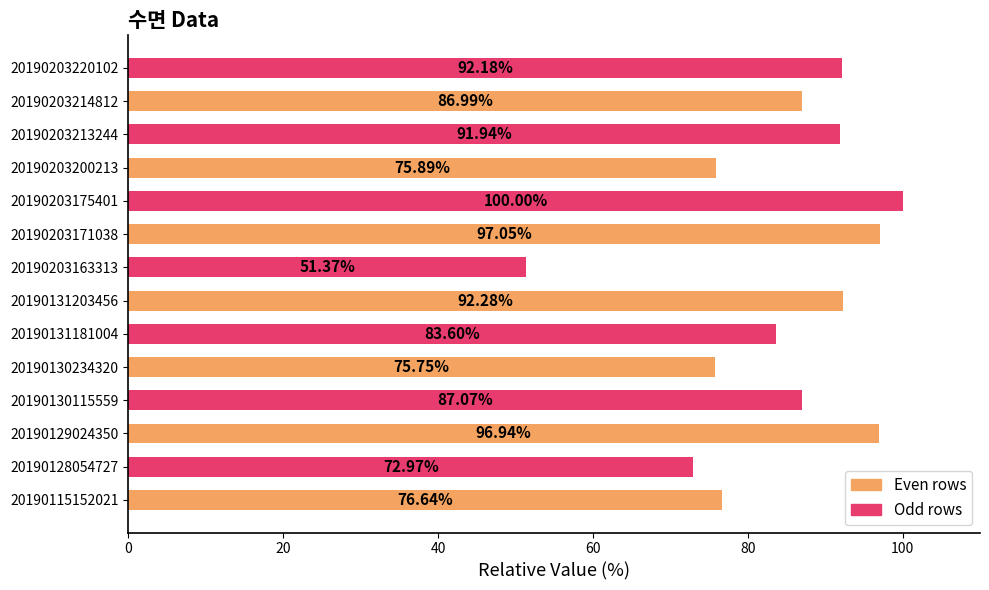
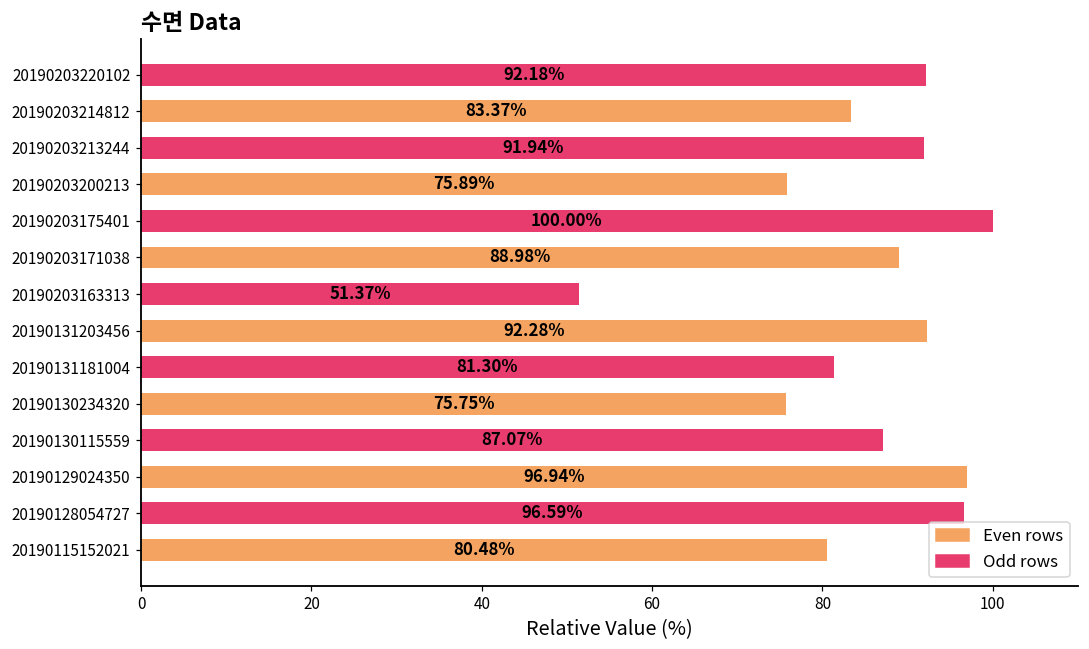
  {
    "20190203220102": "92.18%",
-   "20190203214812": "86.99%",
+   "20190203214812": "83.37%",
    "20190203213244": "91.94%",
    "20190203200213": "75.89%",
    "20190203175401": "100.00%",
-   "20190203171038": "97.05%",
+   "20190203171038": "88.98%",
    "20190203163313": "51.37%",
    "20190131203456": "92.28%",
-   "20190131181004": "83.60%",
+   "20190131181004": "81.30%",
    "20190130234320": "75.75%",
    "20190130115559": "87.07%",
    "20190129024350": "96.94%",
-   "20190128054727": "72.97%",
-   "20190115152021": "76.64%"
+   "20190128054727": "96.59%",
+   "20190115152021": "80.48%"
  }
